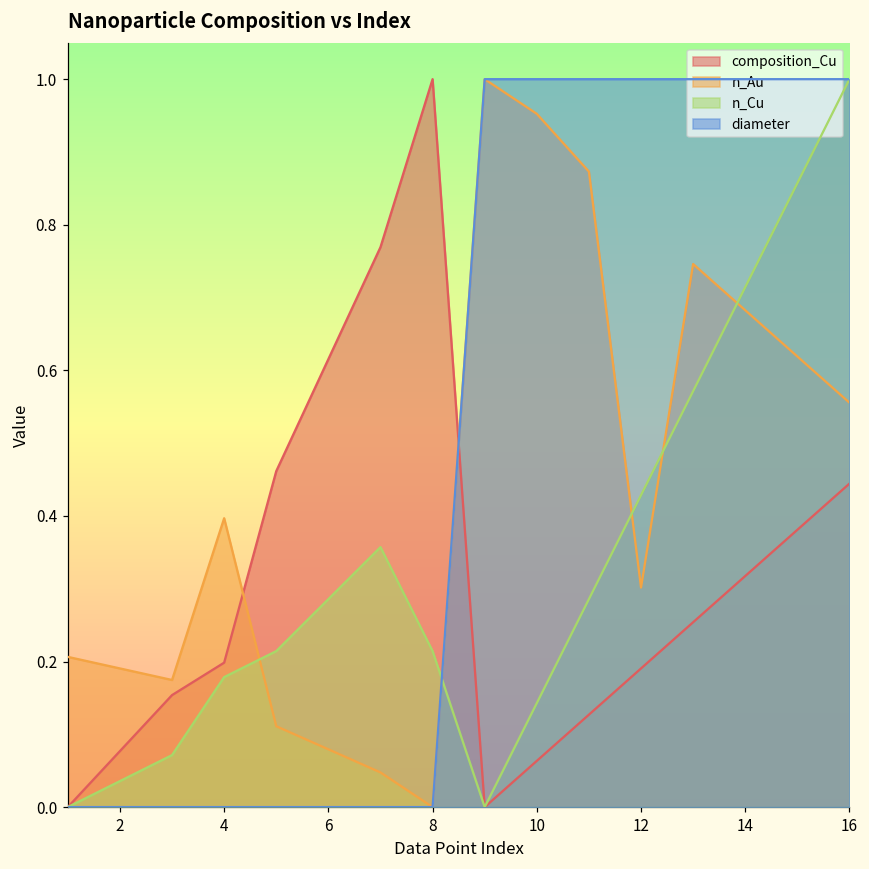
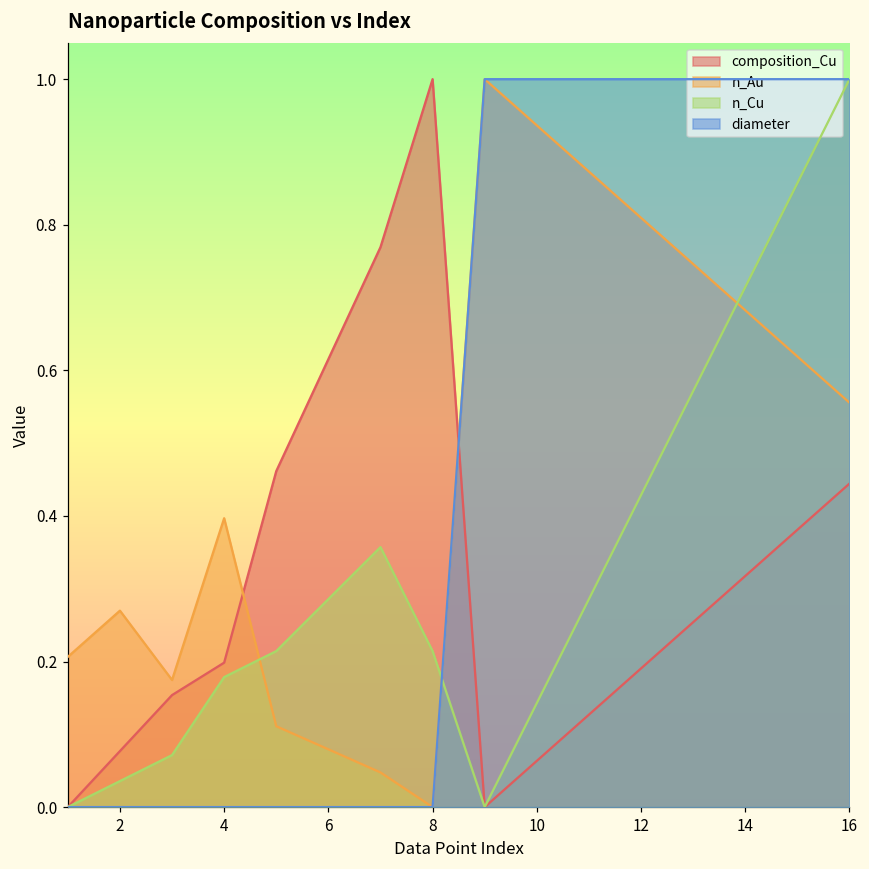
  {
    "composition_Cu": {
      "2": 0.08,
      "4": 0.20,
      "6": 0.62,
      "8": 1.00,
      "10": 0.06,
      "12": 0.19,
      "14": 0.32,
      "16": 0.44
    },
    "n_Au": {
-     "2": 0.19,
+     "2": 0.27,
      "4": 0.40,
      "6": 0.08,
-     "10": 0.95,
-     "12": 0.30,
+     "10": 0.94,
+     "12": 0.81,
      "14": 0.68,
      "16": 0.56
    },
    "n_Cu": {
      "2": 0.04,
      "4": 0.18,
      "6": 0.29,
      "8": 0.21,
      "10": 0.14,
      "12": 0.43,
      "14": 0.71
    },
    "diameter": {
      "2": 0.00,
      "4": 0.00,
      "6": 0.00,
      "10": 1.00,
      "12": 1.00
    }
  }
